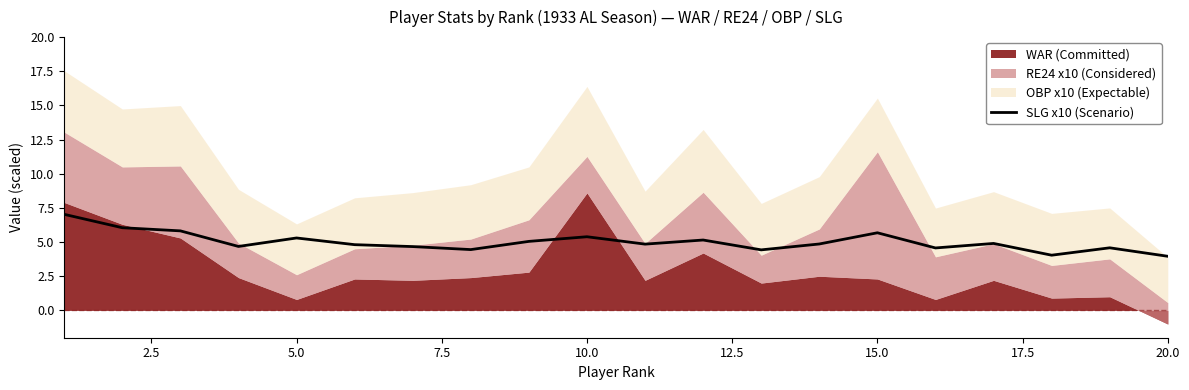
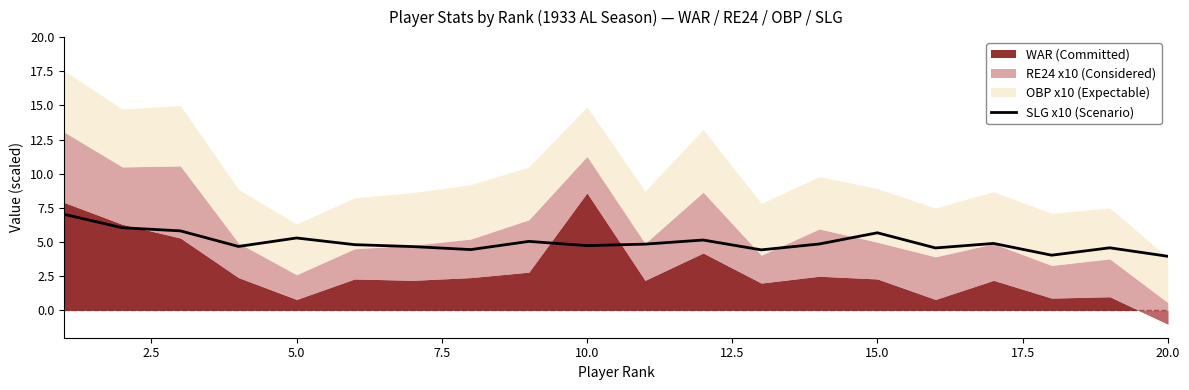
  {
    "SLG x10 (Scenario)": {
      "5.0": 5.3,
-     "10.0": 5.4,
+     "10.0": 4.7,
      "15.0": 5.7
    },
    "WAR (Committed)": {
      "5.0": 0.8,
      "10.0": 8.6,
      "15.0": 2.3
    },
    "RE24 x10 (Considered)": {
      "5.0": 1.8,
      "10.0": 2.7,
-     "15.0": 9.3
+     "15.0": 2.7
    },
    "OBP x10 (Expectable)": {
      "5.0": 3.7,
-     "10.0": 5.1,
+     "10.0": 3.6,
      "15.0": 3.9
    }
  }
